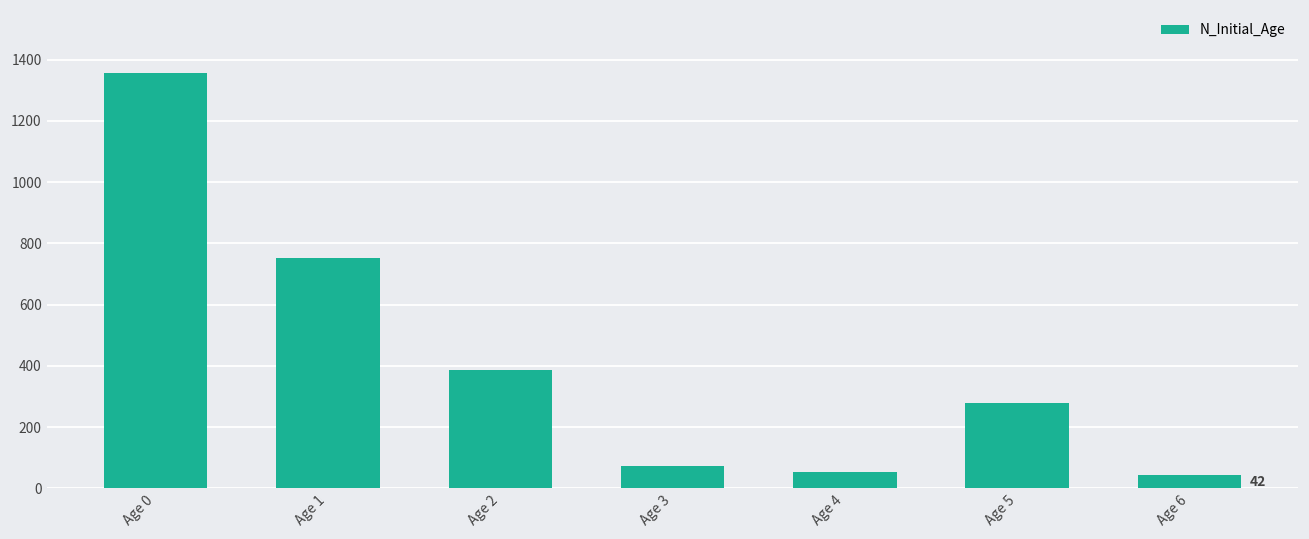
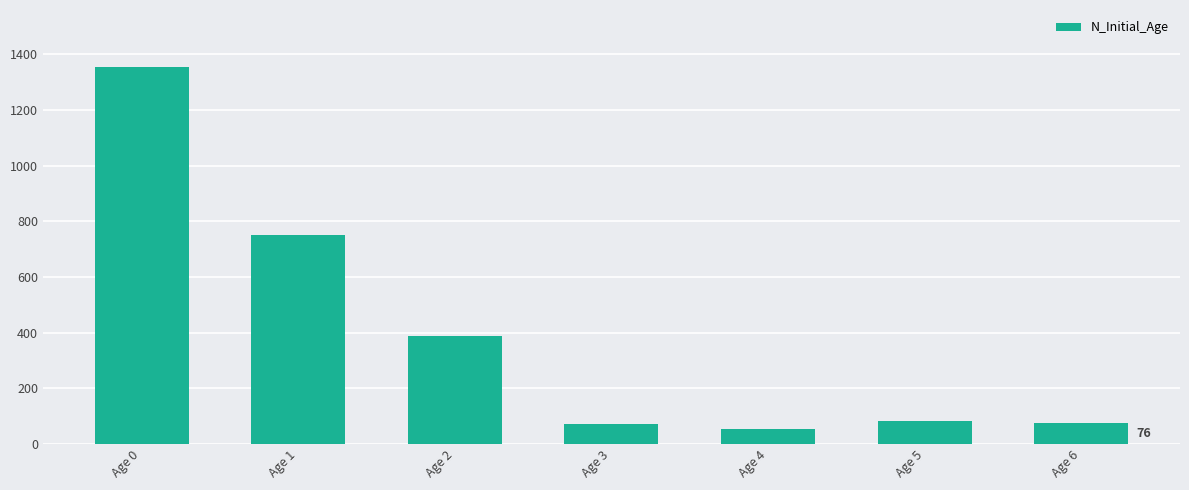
  {
-   "Age 5": 280,
-   "Age 6": 42
+   "Age 5": 80,
+   "Age 6": 76
  }
